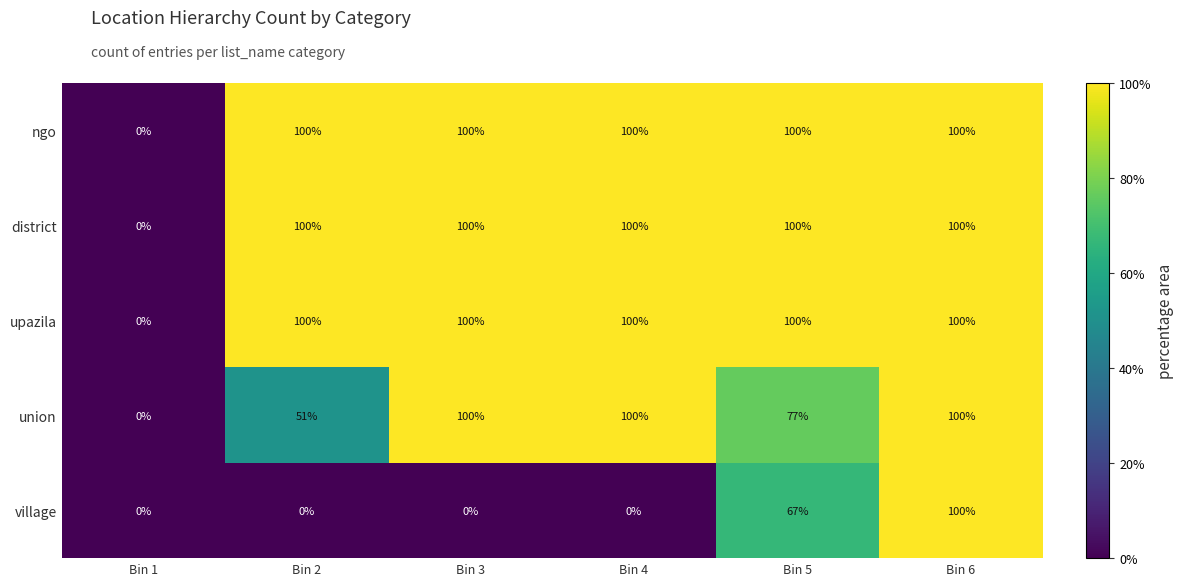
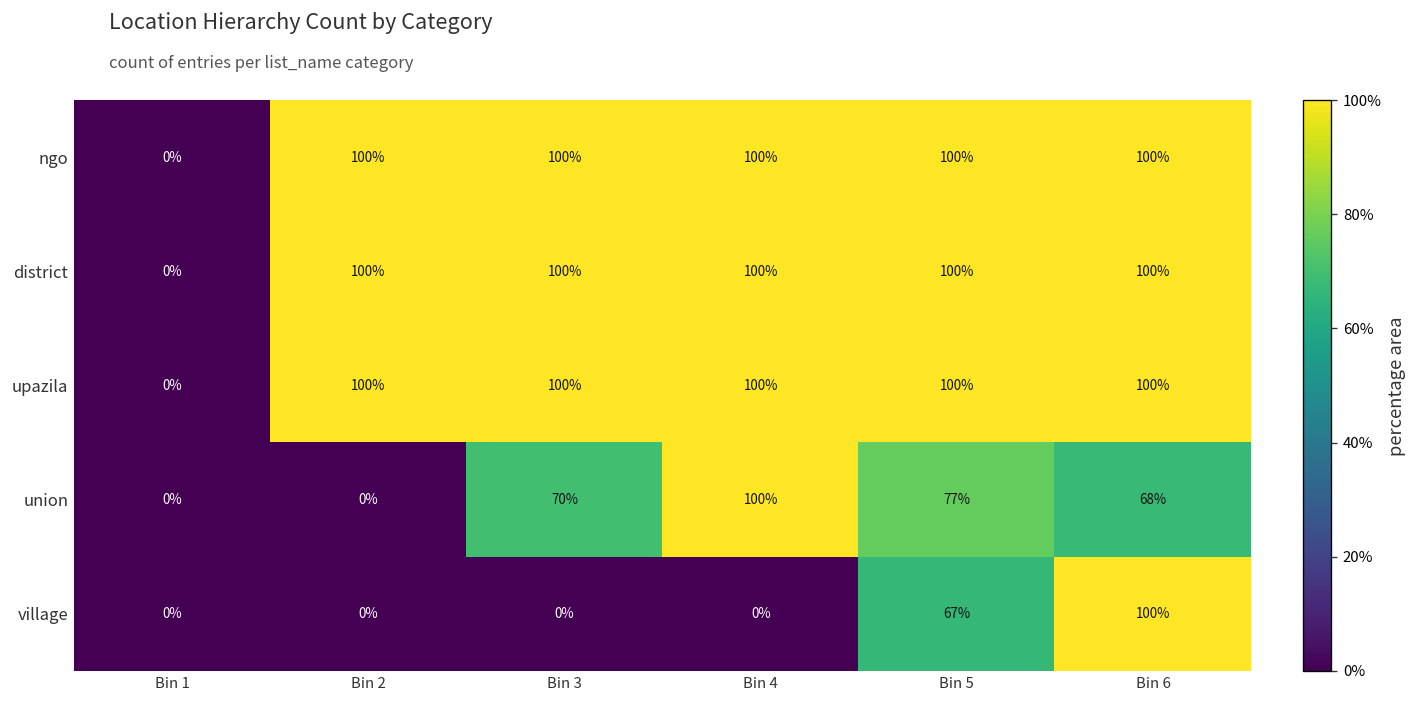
  {
    "ngo": {
      "Bin 1": "0%",
      "Bin 2": "100%",
      "Bin 3": "100%",
      "Bin 4": "100%",
      "Bin 5": "100%",
      "Bin 6": "100%"
    },
    "district": {
      "Bin 1": "0%",
      "Bin 2": "100%",
      "Bin 3": "100%",
      "Bin 4": "100%",
      "Bin 5": "100%",
      "Bin 6": "100%"
    },
    "upazila": {
      "Bin 1": "0%",
      "Bin 2": "100%",
      "Bin 3": "100%",
      "Bin 4": "100%",
      "Bin 5": "100%",
      "Bin 6": "100%"
    },
    "union": {
      "Bin 1": "0%",
-     "Bin 2": "51%",
-     "Bin 3": "100%",
+     "Bin 2": "0%",
+     "Bin 3": "70%",
      "Bin 4": "100%",
      "Bin 5": "77%",
-     "Bin 6": "100%"
+     "Bin 6": "68%"
    },
    "village": {
      "Bin 1": "0%",
      "Bin 2": "0%",
      "Bin 3": "0%",
      "Bin 4": "0%",
      "Bin 5": "67%",
      "Bin 6": "100%"
    }
  }
